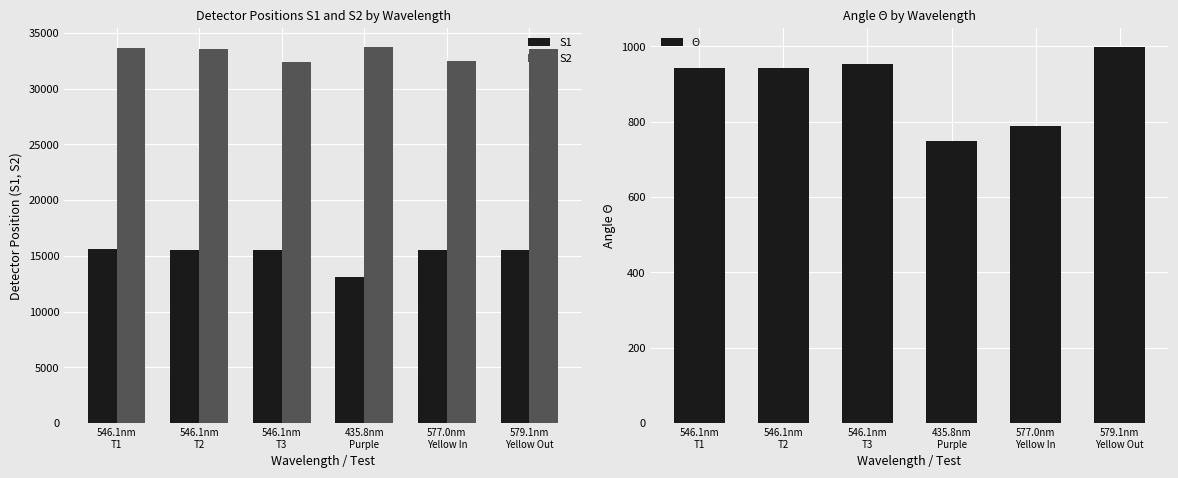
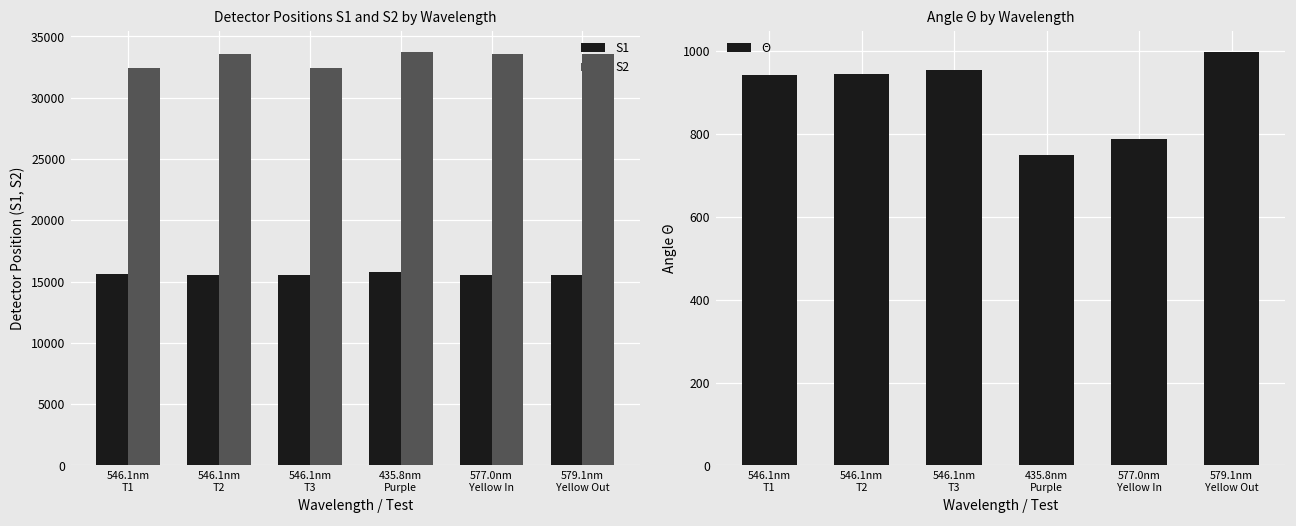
  {
    "Detector Positions S1 and S2 by Wavelength": {
      "S1": {
        "546.1nm T1": 15600,
        "546.1nm T2": 15600,
        "546.1nm T3": 15600,
-       "435.8nm Purple": 13100,
+       "435.8nm Purple": 15700,
        "577.0nm Yellow In": 15600,
        "579.1nm Yellow Out": 15600
      },
      "S2": {
-       "546.1nm T1": 33600,
+       "546.1nm T1": 32500,
        "546.1nm T2": 33600,
        "546.1nm T3": 32400,
        "435.8nm Purple": 33700,
-       "577.0nm Yellow In": 32500,
+       "577.0nm Yellow In": 33600,
        "579.1nm Yellow Out": 33600
      }
    },
    "Angle Θ by Wavelength": {
      "546.1nm T1": 940,
      "546.1nm T2": 940,
      "546.1nm T3": 950,
      "435.8nm Purple": 750,
      "577.0nm Yellow In": 790,
      "579.1nm Yellow Out": 1000
    }
  }
